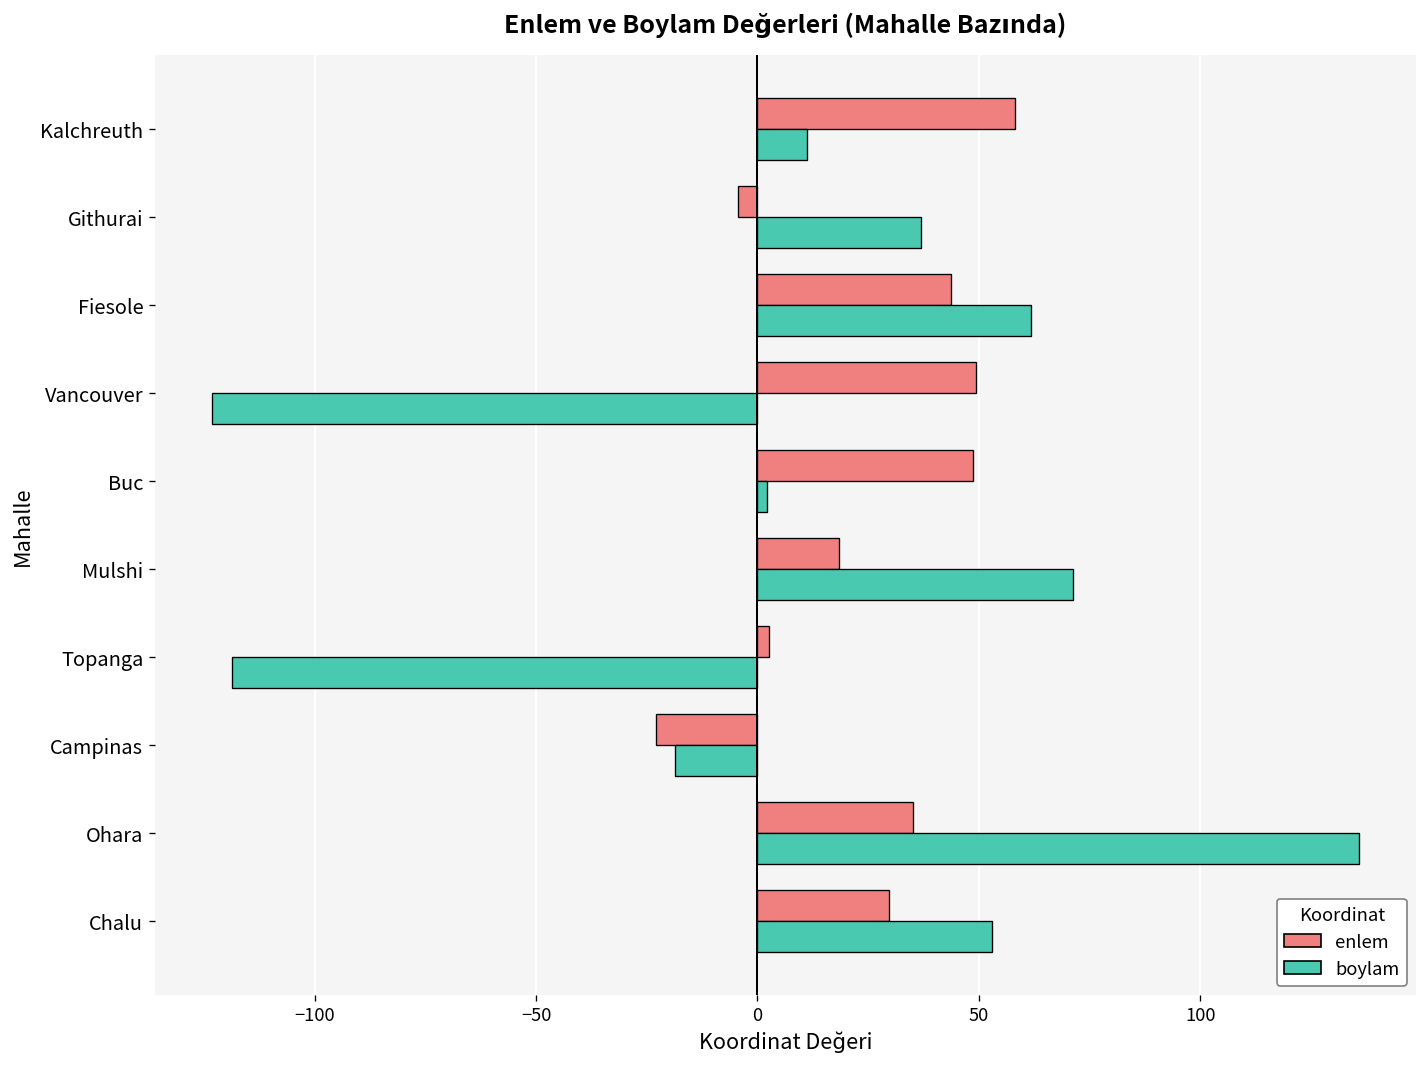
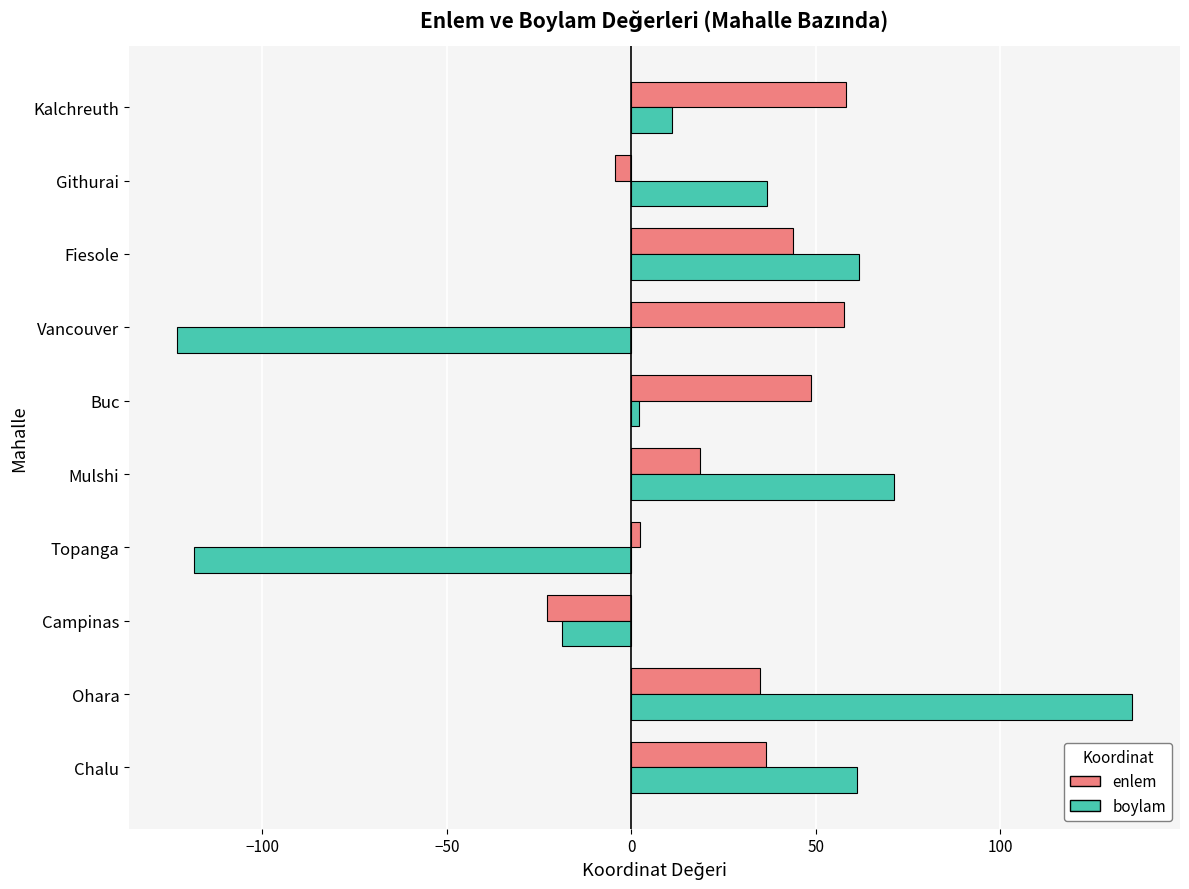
  {
    "enlem": {
      "Kalchreuth": 58,
      "Githurai": -4,
      "Fiesole": 44,
-     "Vancouver": 49,
+     "Vancouver": 58,
      "Buc": 49,
      "Mulshi": 19,
      "Topanga": 3,
      "Campinas": -23,
      "Ohara": 35,
-     "Chalu": 30
+     "Chalu": 37
    },
    "boylam": {
      "Kalchreuth": 11,
      "Githurai": 37,
      "Fiesole": 62,
      "Vancouver": -123,
      "Buc": 2,
      "Mulshi": 71,
      "Topanga": -119,
      "Campinas": -19,
      "Ohara": 136,
-     "Chalu": 53
+     "Chalu": 61
    }
  }
